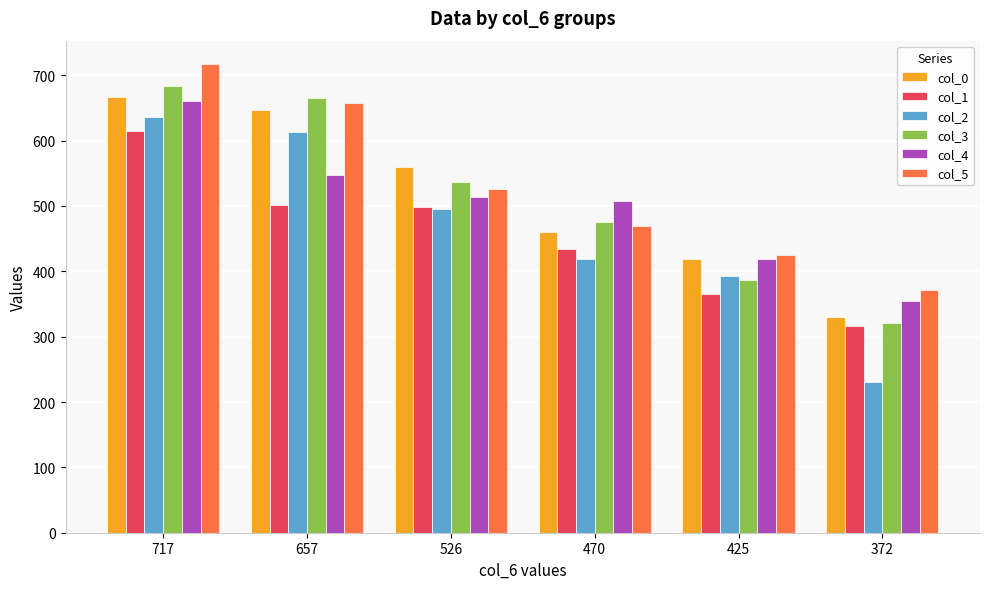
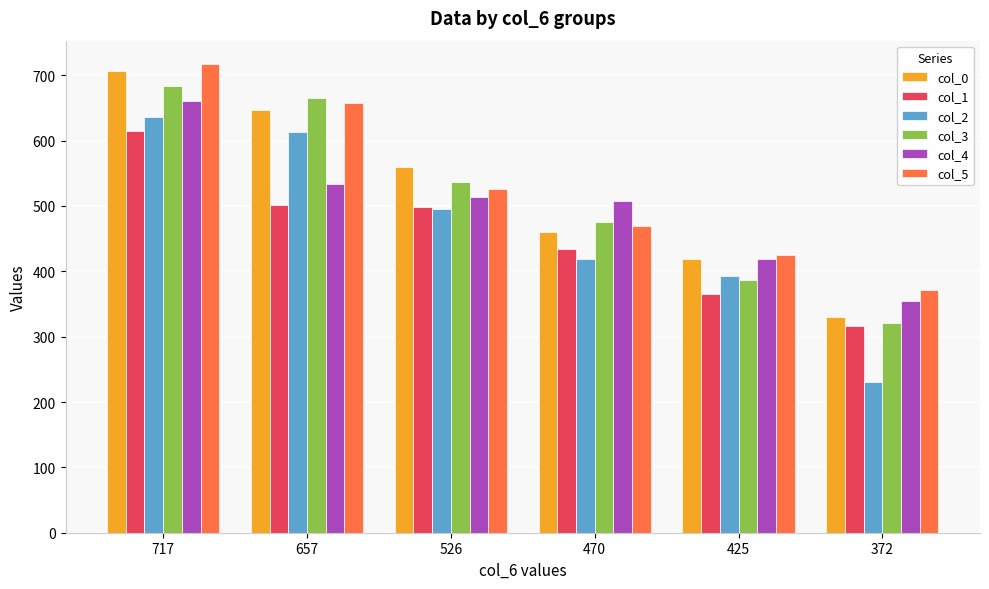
  {
    "col_0": {
-     "717": 670,
+     "717": 710,
      "657": 650,
      "526": 560,
      "470": 460,
      "425": 420,
      "372": 330
    },
    "col_2": {
      "717": 640,
      "657": 610,
      "526": 500,
      "470": 420,
      "425": 390,
      "372": 230
    },
    "col_3": {
      "717": 680,
      "657": 670,
      "526": 540,
      "470": 480,
      "425": 390,
      "372": 320
    },
    "col_4": {
      "717": 660,
-     "657": 550,
+     "657": 530,
      "526": 510,
      "470": 510,
      "425": 420,
      "372": 350
    }
  }
